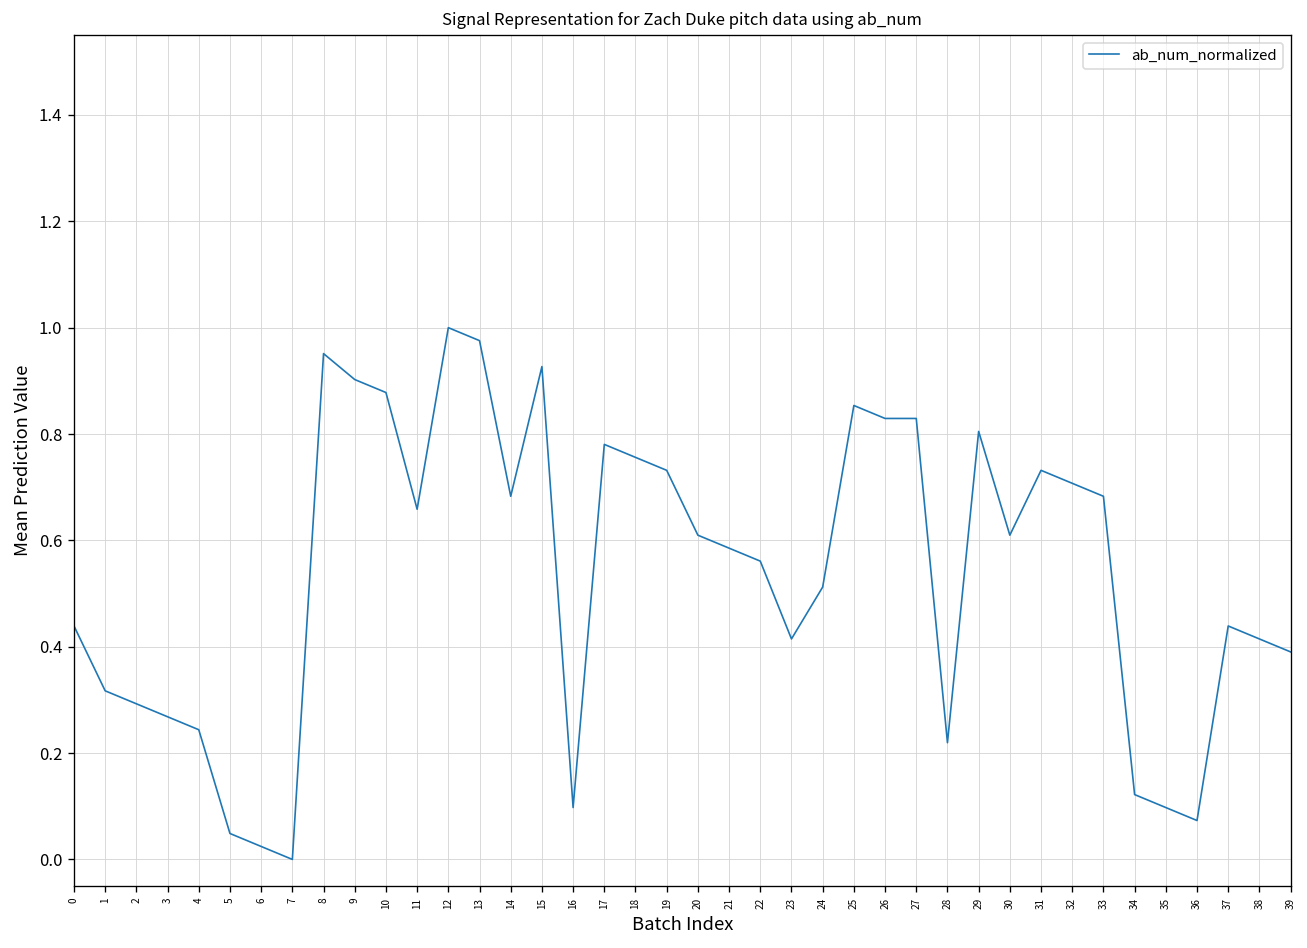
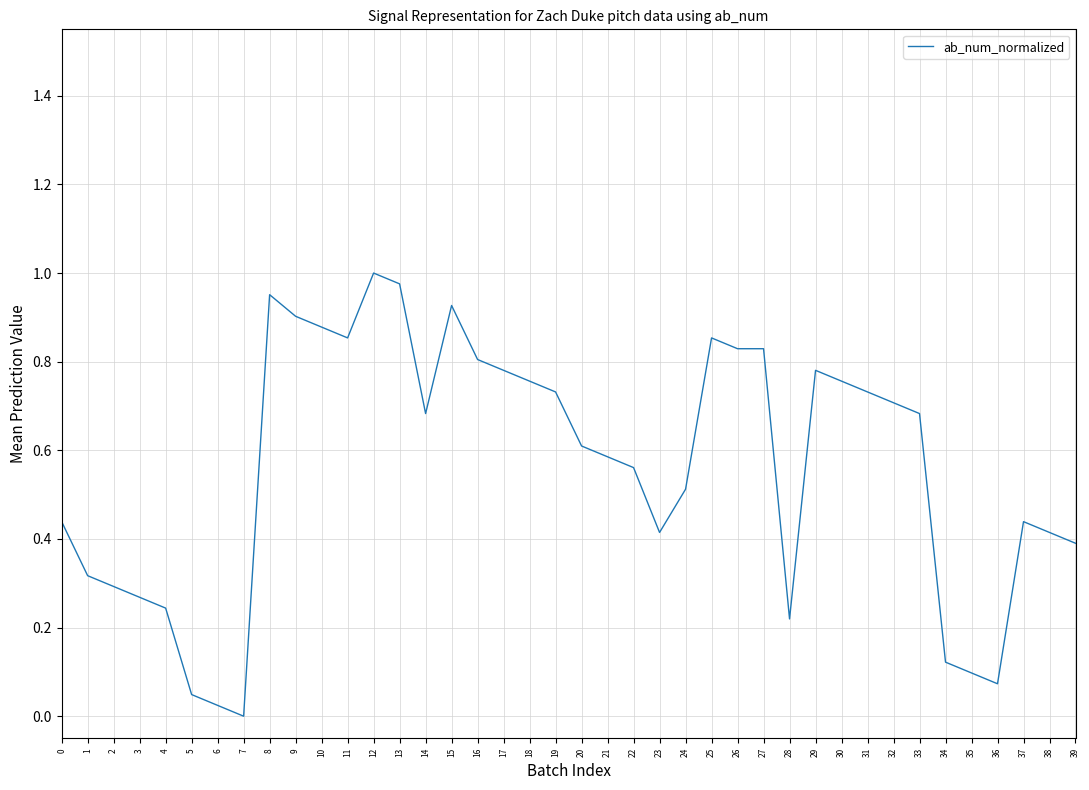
  {
    "0": 0.44,
    "1": 0.32,
    "2": 0.29,
    "3": 0.27,
    "4": 0.24,
    "5": 0.05,
    "6": 0.02,
    "7": 0.00,
    "8": 0.95,
    "9": 0.90,
    "10": 0.88,
-   "11": 0.66,
+   "11": 0.85,
    "12": 1.00,
    "13": 0.98,
    "14": 0.68,
    "15": 0.93,
-   "16": 0.10,
+   "16": 0.80,
    "17": 0.78,
    "18": 0.76,
    "19": 0.73,
    "20": 0.61,
    "21": 0.59,
    "22": 0.56,
    "23": 0.41,
    "24": 0.51,
    "25": 0.85,
    "26": 0.83,
    "27": 0.83,
    "28": 0.22,
-   "29": 0.80,
-   "30": 0.61,
+   "29": 0.78,
+   "30": 0.76,
    "31": 0.73,
    "32": 0.71,
    "33": 0.68,
    "34": 0.12,
    "35": 0.10,
    "36": 0.07,
    "37": 0.44,
    "38": 0.41,
    "39": 0.39
  }
